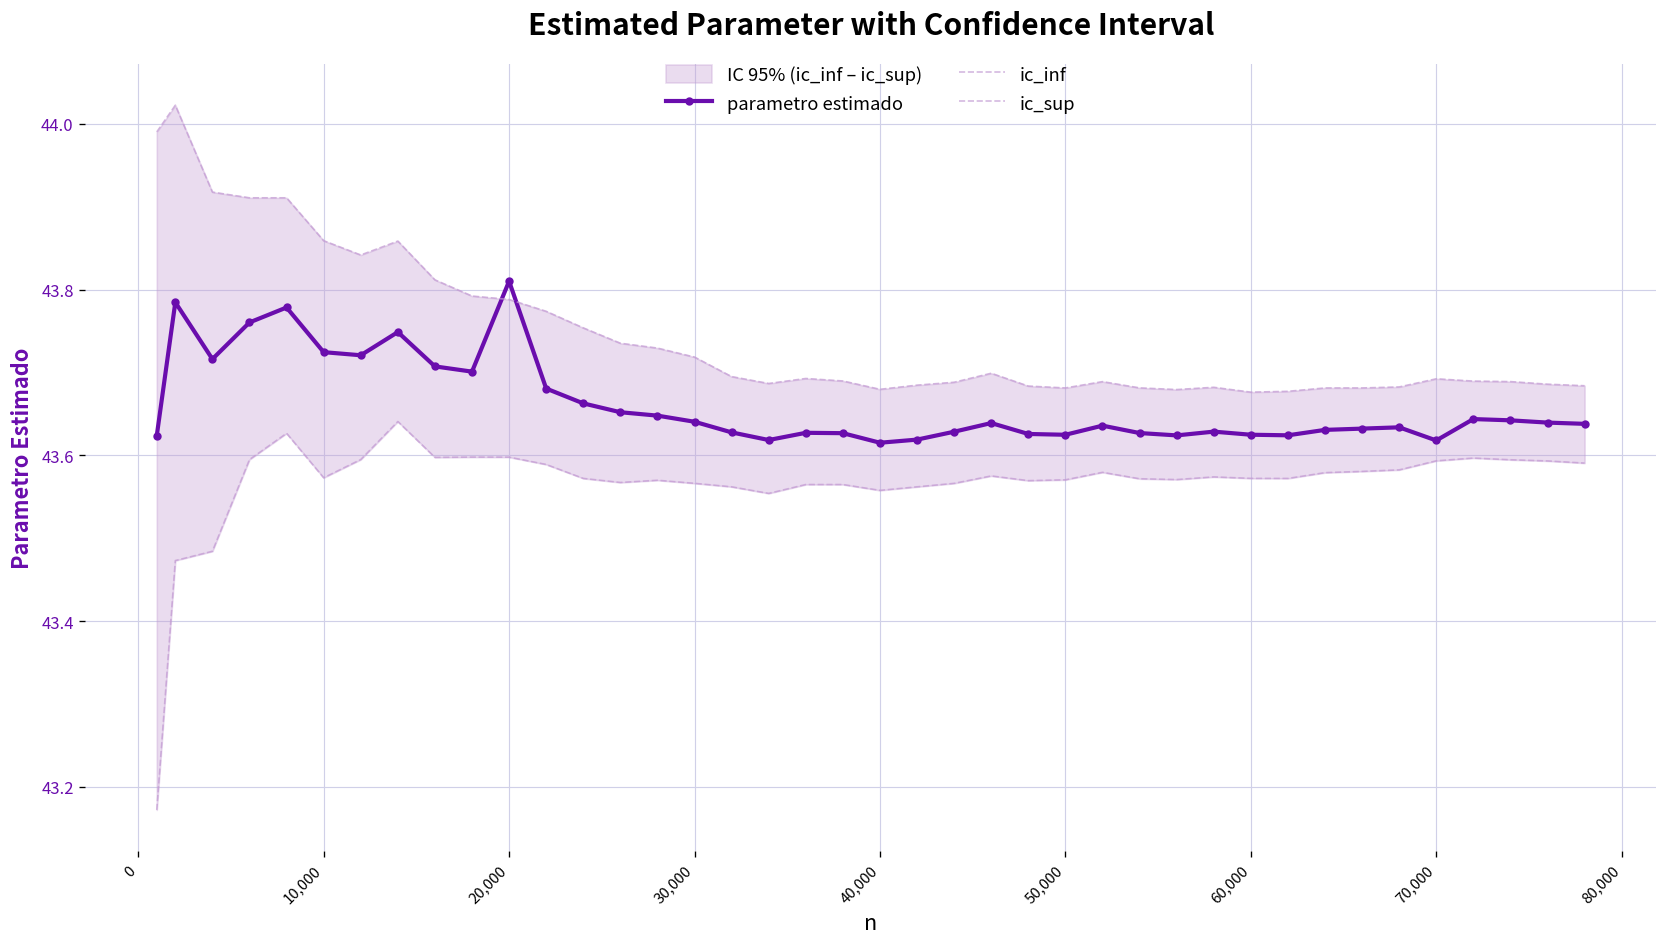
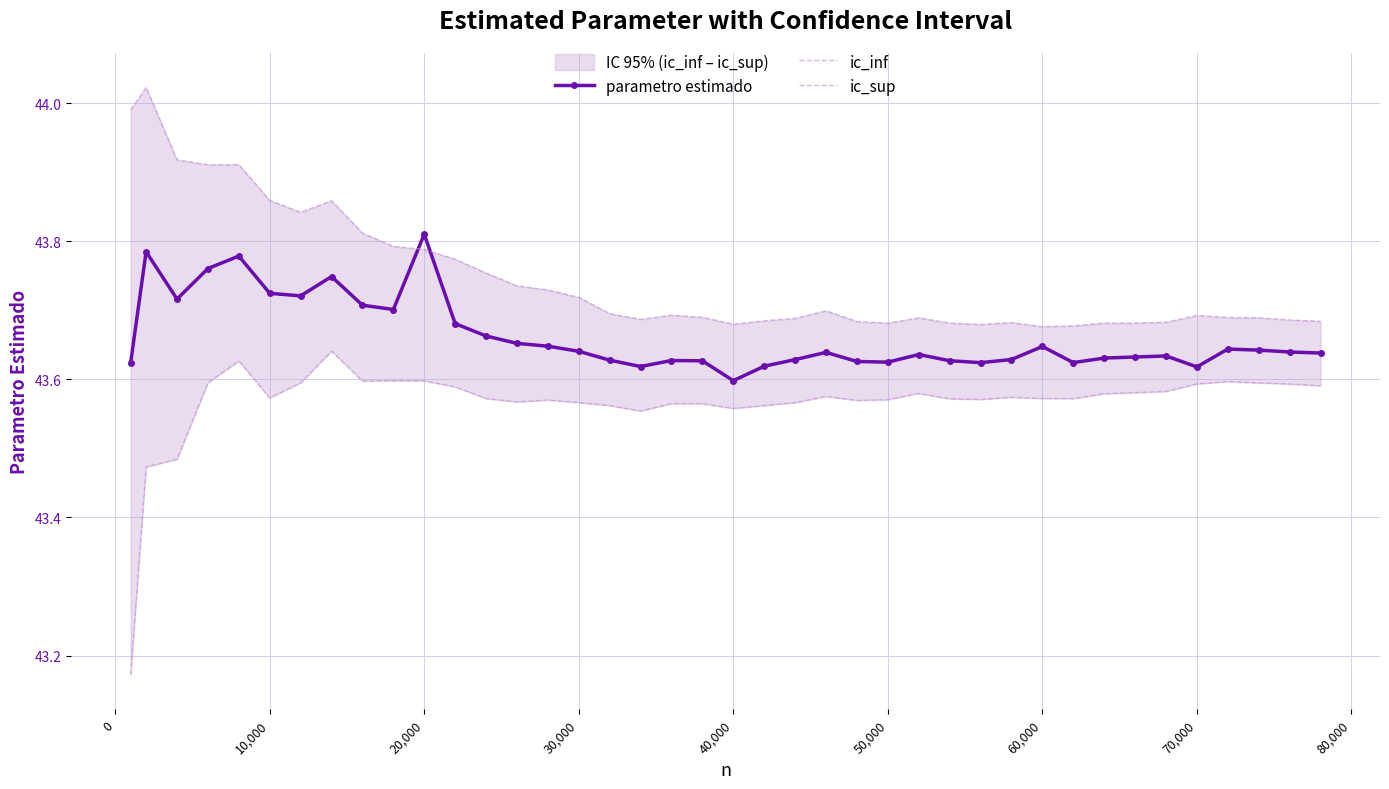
  {
    "parametro estimado": {
      "10,000": 43.72,
      "20,000": 43.81,
      "30,000": 43.64,
-     "40,000": 43.62,
+     "40,000": 43.60,
      "50,000": 43.62,
-     "60,000": 43.62,
+     "60,000": 43.65,
      "70,000": 43.62
    }
  }
